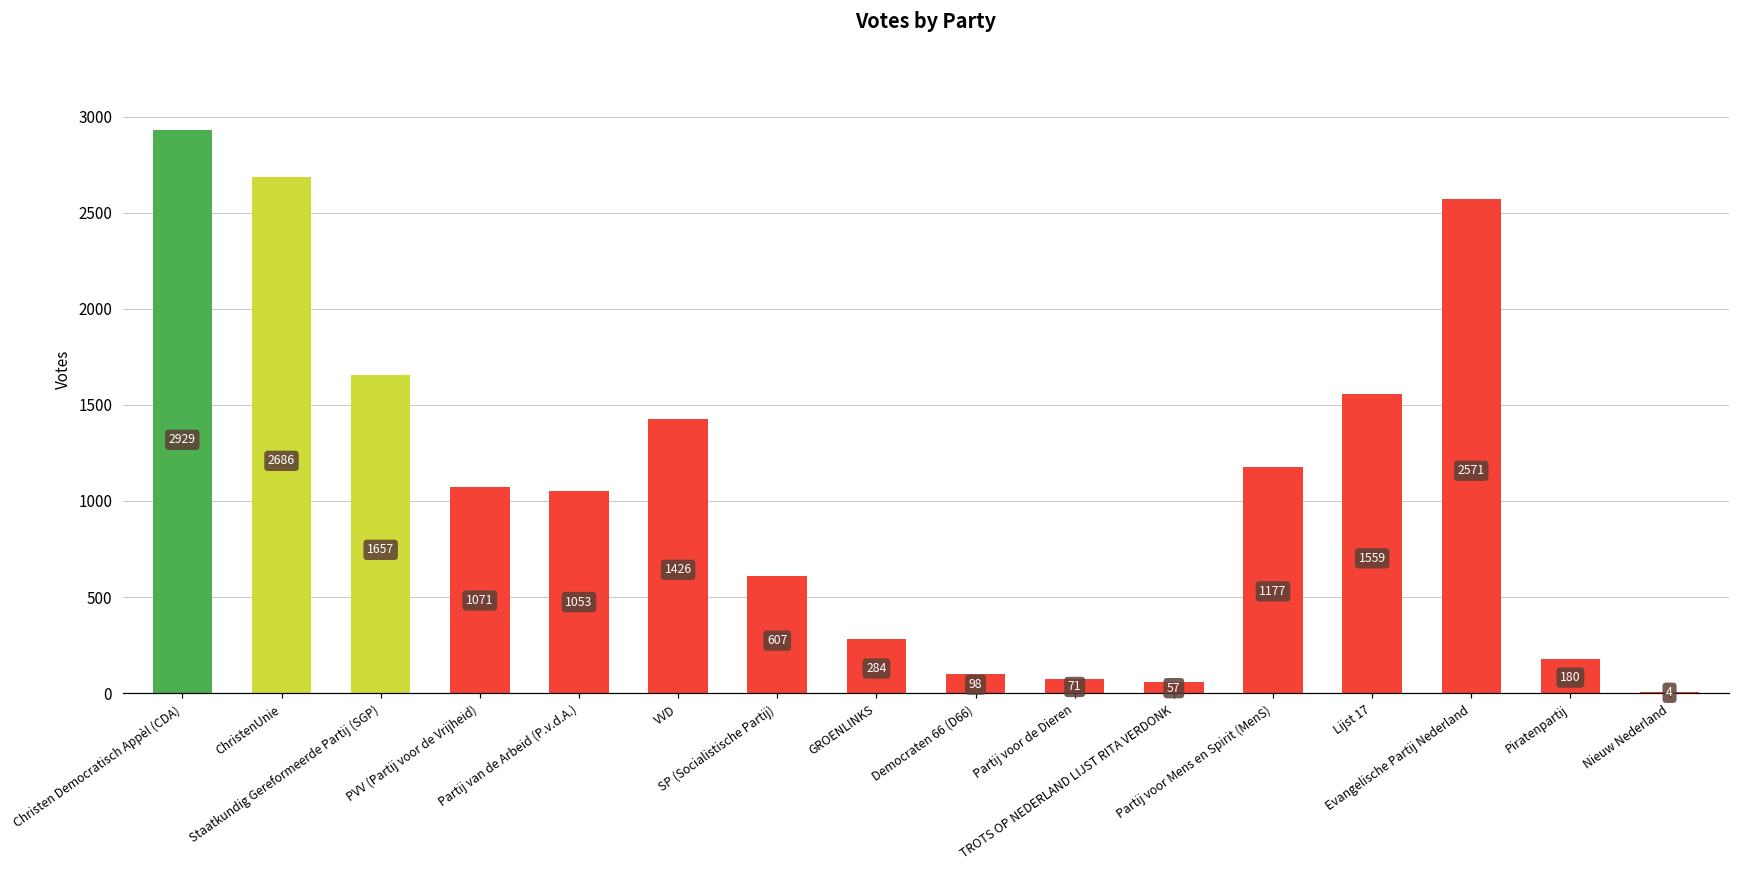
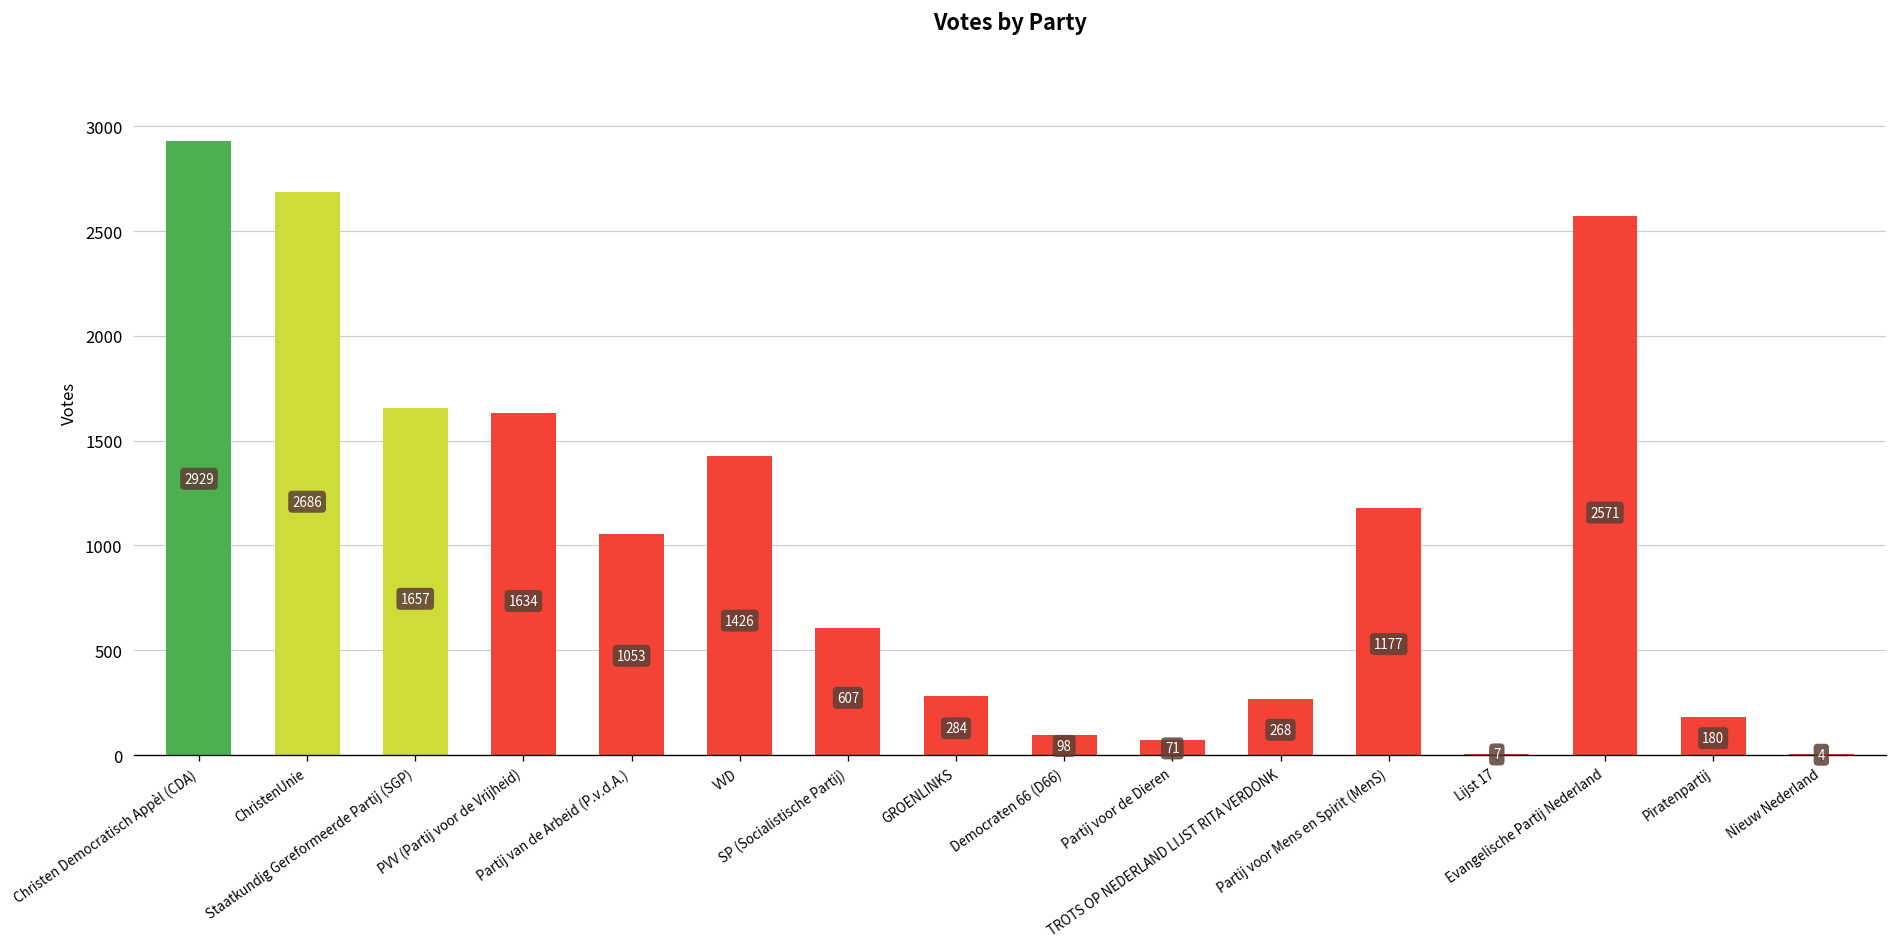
  {
-   "PVV (Partij voor de Vrijheid)": 1071,
-   "TROTS OP NEDERLAND LIJST RITA VERDONK": 57,
-   "Lijst 17": 1559
+   "PVV (Partij voor de Vrijheid)": 1634,
+   "TROTS OP NEDERLAND LIJST RITA VERDONK": 268,
+   "Lijst 17": 7
  }
